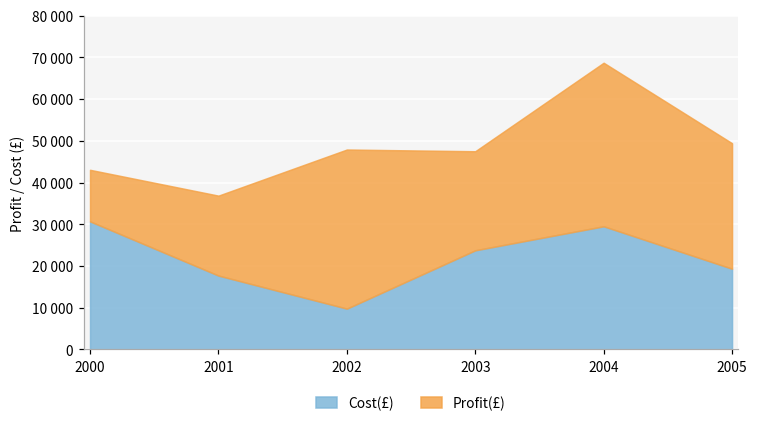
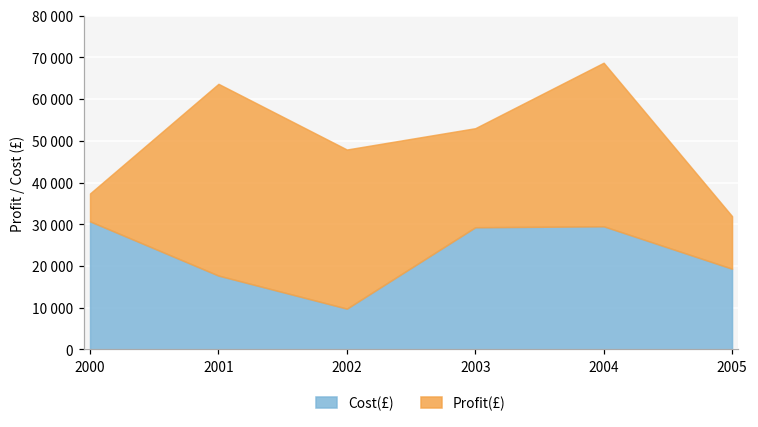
  {
    "Cost(£)": {
      "2000": 31000,
      "2001": 18000,
      "2002": 10000,
-     "2003": 24000,
+     "2003": 29000,
      "2004": 30000,
      "2005": 19000
    },
    "Profit(£)": {
-     "2000": 12000,
-     "2001": 19000,
+     "2000": 7000,
+     "2001": 46000,
      "2002": 38000,
      "2003": 24000,
      "2004": 39000,
-     "2005": 30000
+     "2005": 13000
    }
  }
